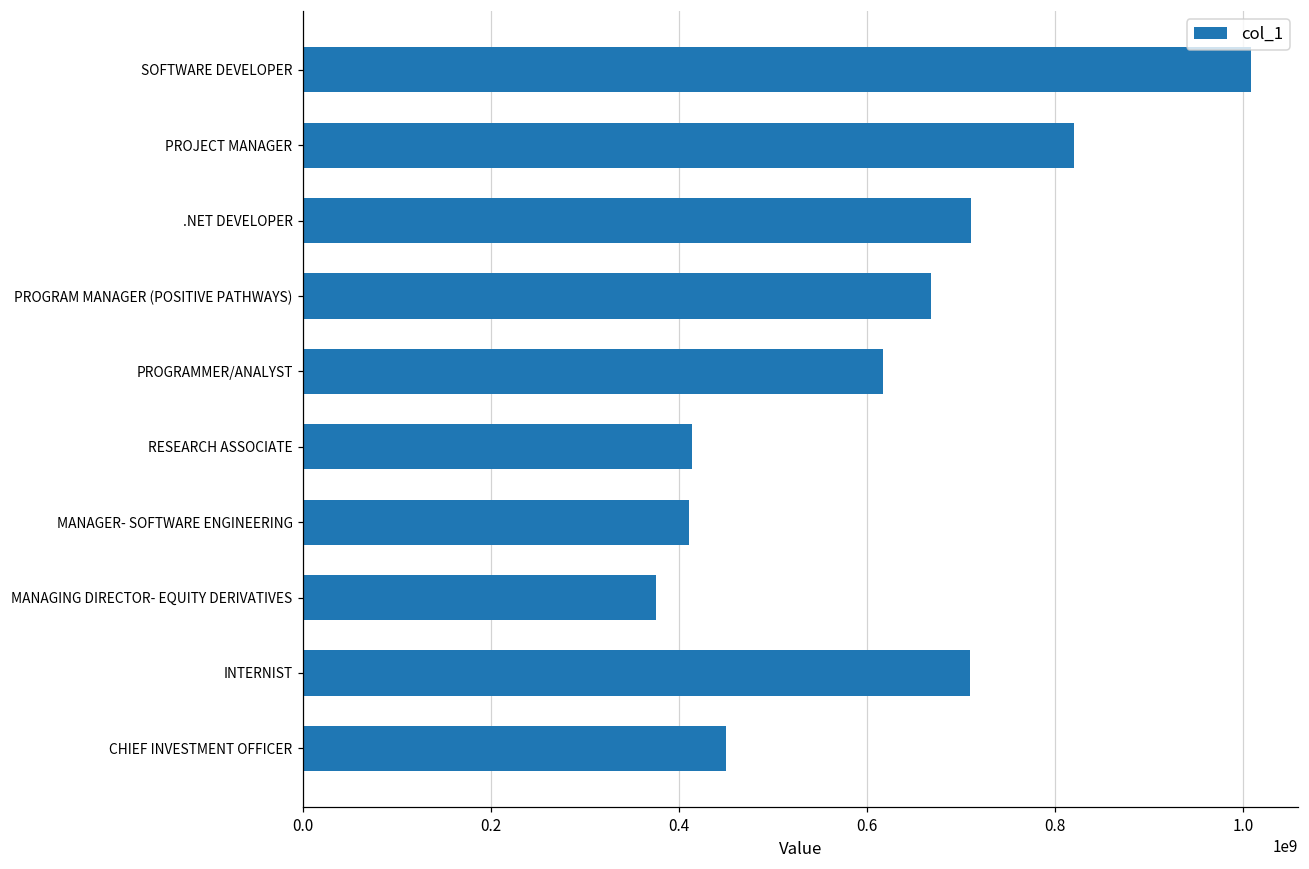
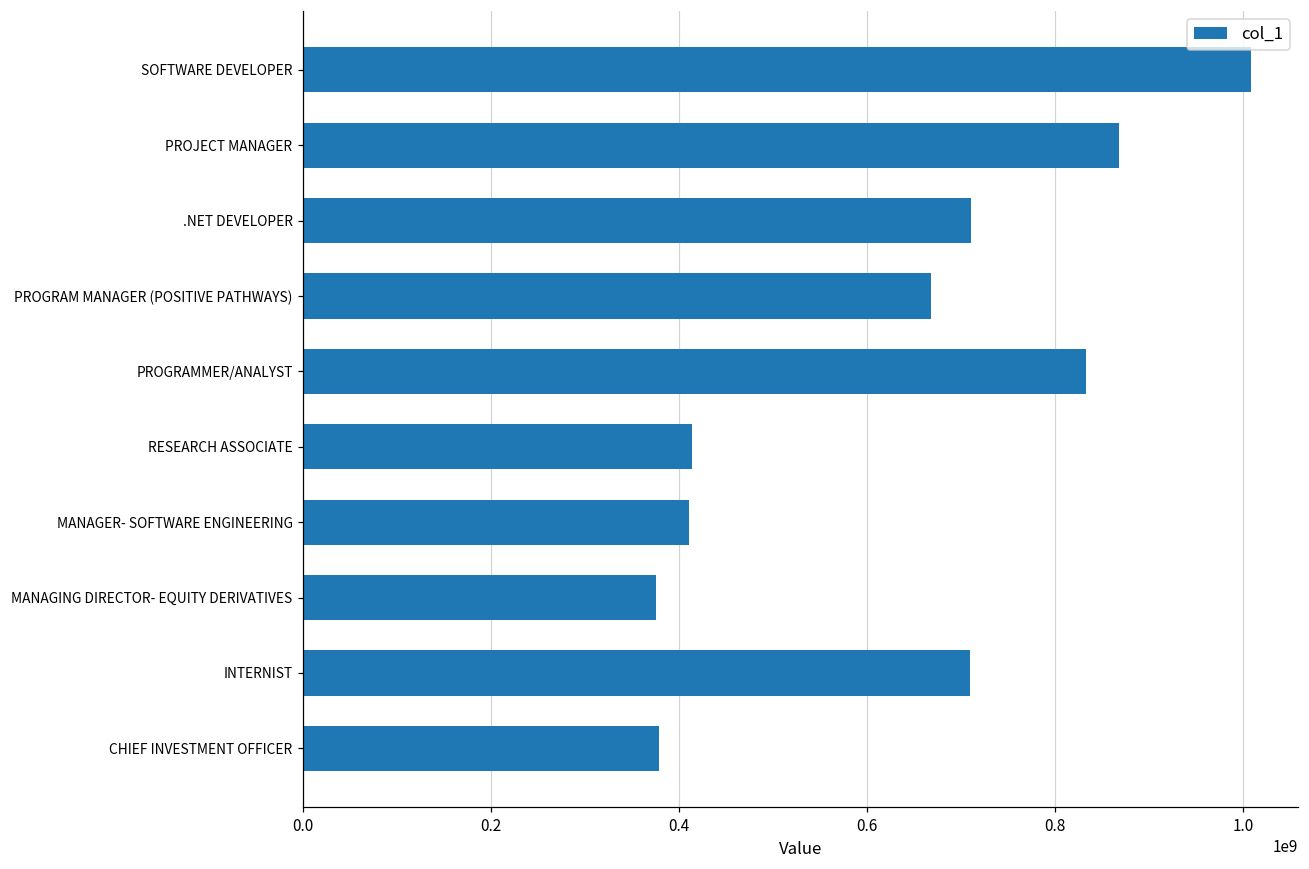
  {
    "SOFTWARE DEVELOPER": 1010000000,
-   "PROJECT MANAGER": 820000000,
+   "PROJECT MANAGER": 870000000,
    ".NET DEVELOPER": 710000000,
    "PROGRAM MANAGER (POSITIVE PATHWAYS)": 670000000,
-   "PROGRAMMER/ANALYST": 620000000,
+   "PROGRAMMER/ANALYST": 830000000,
    "RESEARCH ASSOCIATE": 410000000,
    "MANAGER- SOFTWARE ENGINEERING": 410000000,
    "MANAGING DIRECTOR- EQUITY DERIVATIVES": 380000000,
    "INTERNIST": 710000000,
-   "CHIEF INVESTMENT OFFICER": 450000000
+   "CHIEF INVESTMENT OFFICER": 380000000
  }
